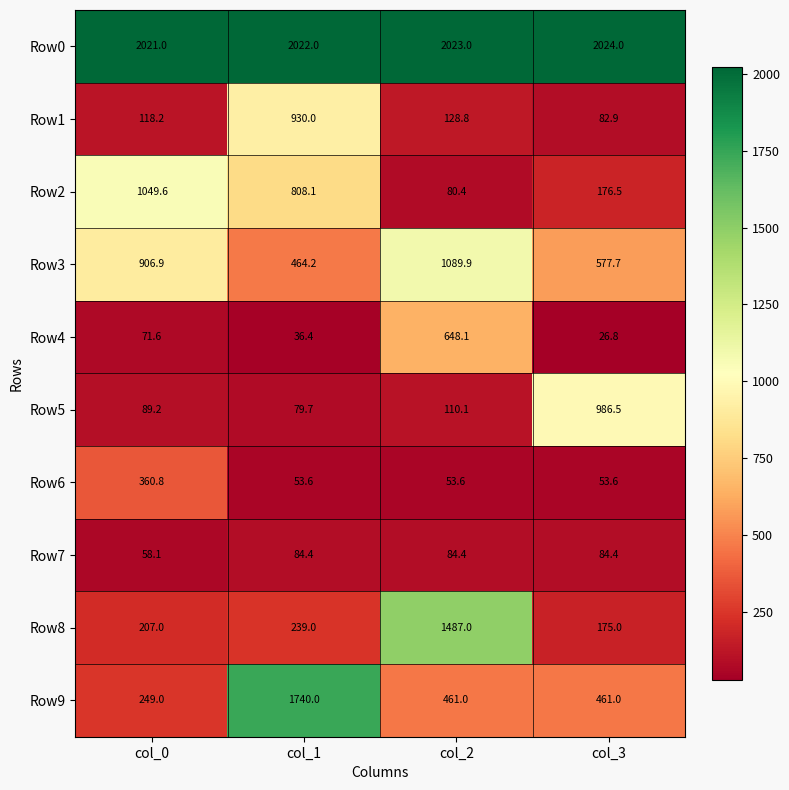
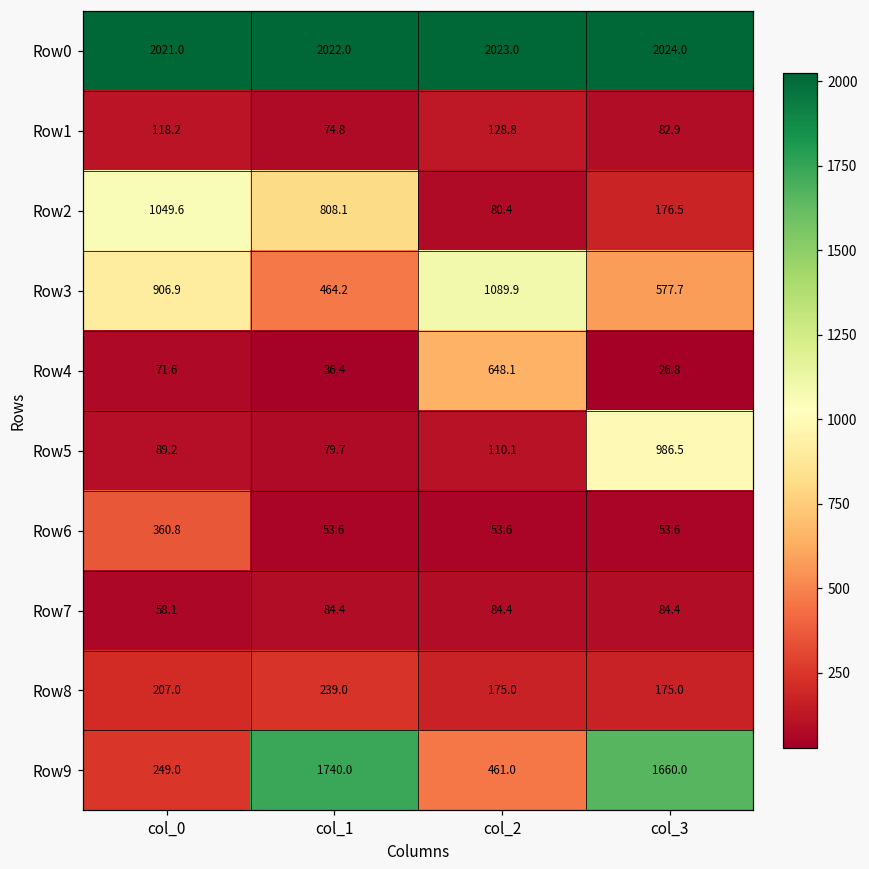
  {
    "Row0": {
      "col_0": 2021.0,
      "col_1": 2022.0,
      "col_2": 2023.0,
      "col_3": 2024.0
    },
    "Row1": {
      "col_0": 118.2,
-     "col_1": 930.0,
+     "col_1": 74.8,
      "col_2": 128.8,
      "col_3": 82.9
    },
    "Row2": {
      "col_0": 1049.6,
      "col_1": 808.1,
      "col_2": 80.4,
      "col_3": 176.5
    },
    "Row3": {
      "col_0": 906.9,
      "col_1": 464.2,
      "col_2": 1089.9,
      "col_3": 577.7
    },
    "Row4": {
      "col_0": 71.6,
      "col_1": 36.4,
      "col_2": 648.1,
      "col_3": 26.8
    },
    "Row5": {
      "col_0": 89.2,
      "col_1": 79.7,
      "col_2": 110.1,
      "col_3": 986.5
    },
    "Row6": {
      "col_0": 360.8,
      "col_1": 53.6,
      "col_2": 53.6,
      "col_3": 53.6
    },
    "Row7": {
      "col_0": 58.1,
      "col_1": 84.4,
      "col_2": 84.4,
      "col_3": 84.4
    },
    "Row8": {
      "col_0": 207.0,
      "col_1": 239.0,
-     "col_2": 1487.0,
+     "col_2": 175.0,
      "col_3": 175.0
    },
    "Row9": {
      "col_0": 249.0,
      "col_1": 1740.0,
      "col_2": 461.0,
-     "col_3": 461.0
+     "col_3": 1660.0
    }
  }
